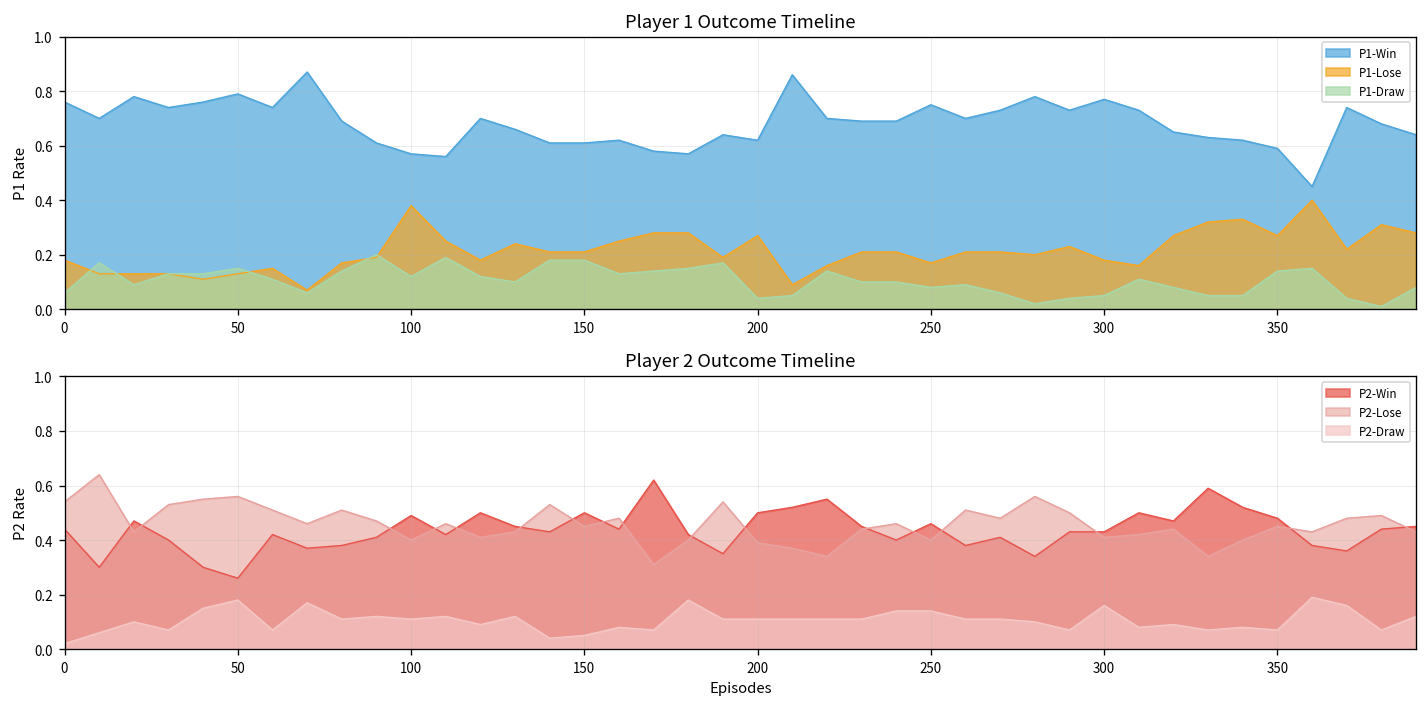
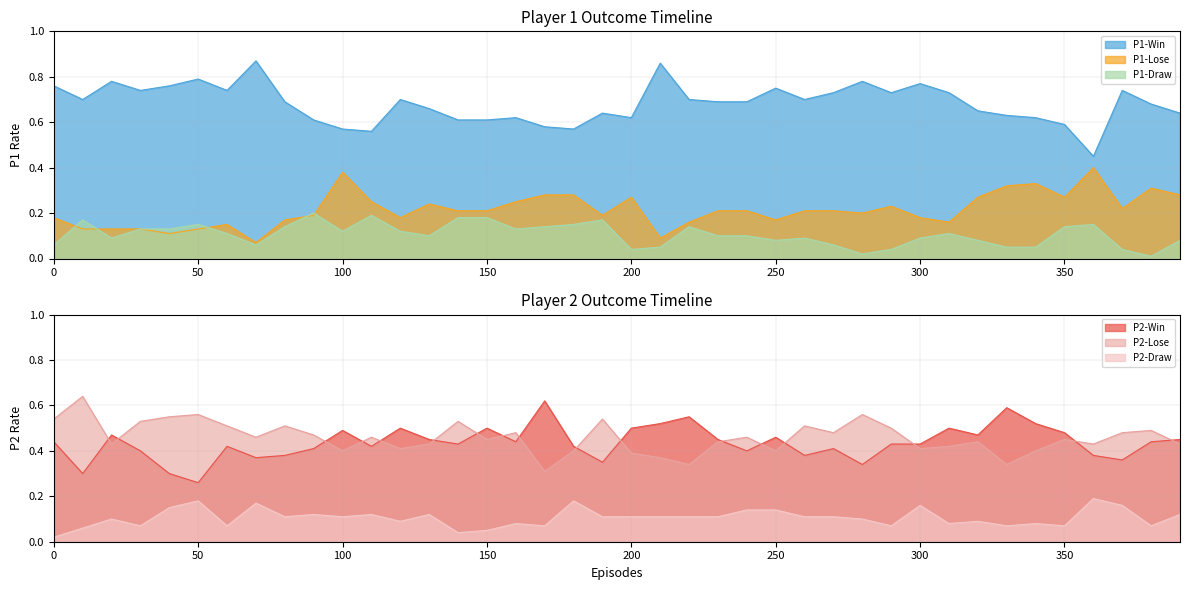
  {
    "Player 1 Outcome Timeline": {
      "P1-Win": {
        "0": 0.76,
        "50": 0.79,
        "100": 0.57,
        "150": 0.61,
        "200": 0.62,
        "250": 0.75,
        "300": 0.77,
        "350": 0.59
      },
      "P1-Lose": {
        "0": 0.18,
        "50": 0.13,
        "100": 0.38,
        "150": 0.21,
        "200": 0.27,
        "250": 0.17,
        "300": 0.18,
        "350": 0.27
      },
      "P1-Draw": {
        "0": 0.06,
        "50": 0.15,
        "100": 0.12,
        "150": 0.18,
        "200": 0.04,
        "250": 0.08,
-       "300": 0.05,
+       "300": 0.09,
        "350": 0.14
      }
    },
    "Player 2 Outcome Timeline": {
      "P2-Win": {
        "0": 0.44,
        "50": 0.26,
        "100": 0.49,
        "150": 0.50,
        "200": 0.50,
        "250": 0.46,
        "300": 0.43,
        "350": 0.48
      }
    }
  }
